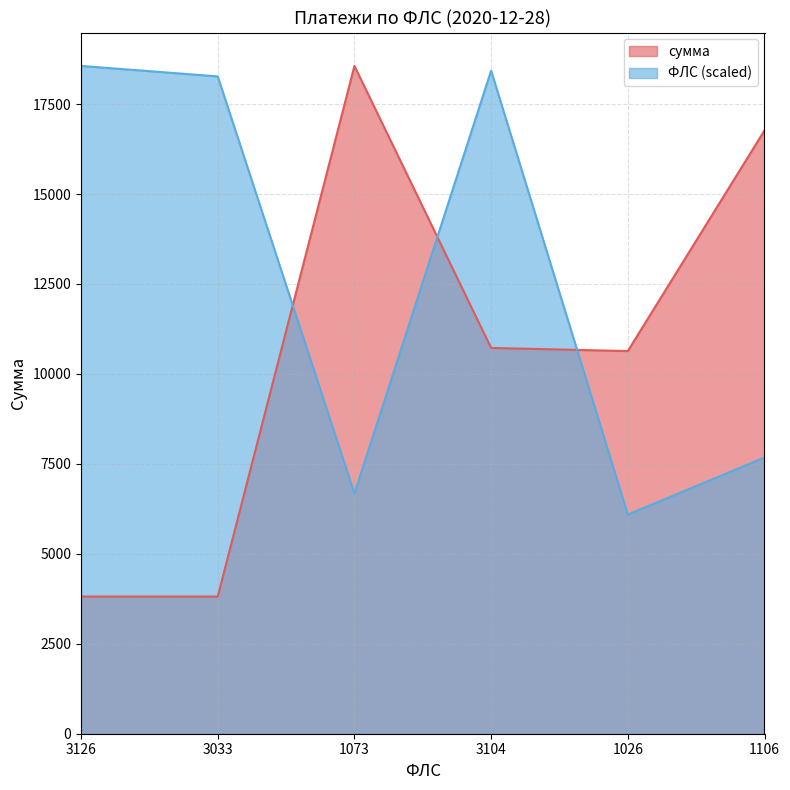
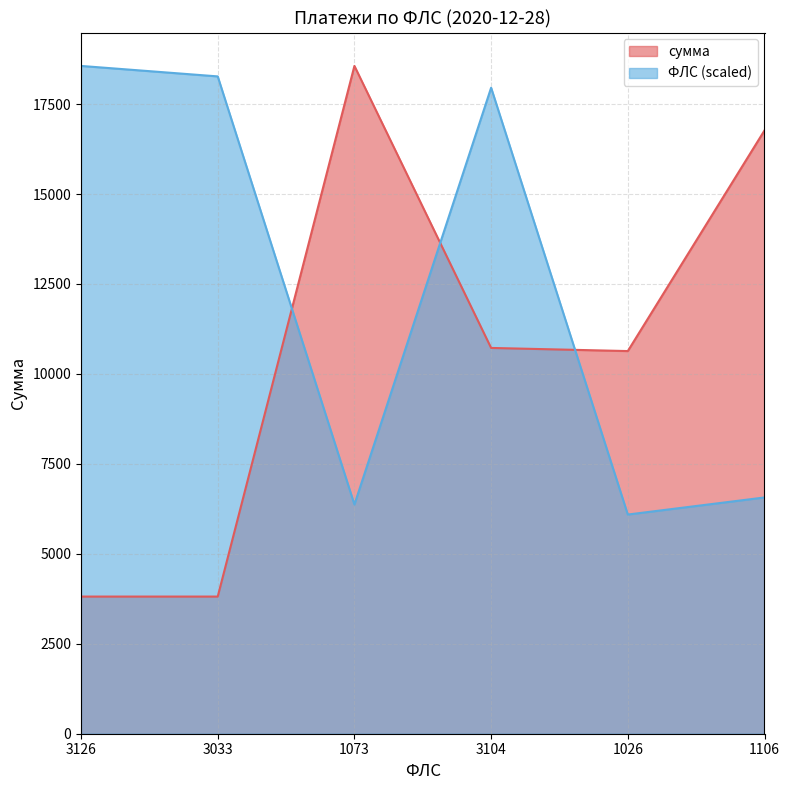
  {
    "сумма": {
      "3126": 3800,
      "3033": 3800,
      "1073": 18600,
      "3104": 10700,
      "1026": 10600,
      "1106": 16800
    },
    "ФЛС (scaled)": {
      "3126": 18600,
      "3033": 18300,
-     "1073": 6700,
-     "3104": 18400,
+     "1073": 6400,
+     "3104": 18000,
      "1026": 6100,
-     "1106": 7700
+     "1106": 6600
    }
  }
